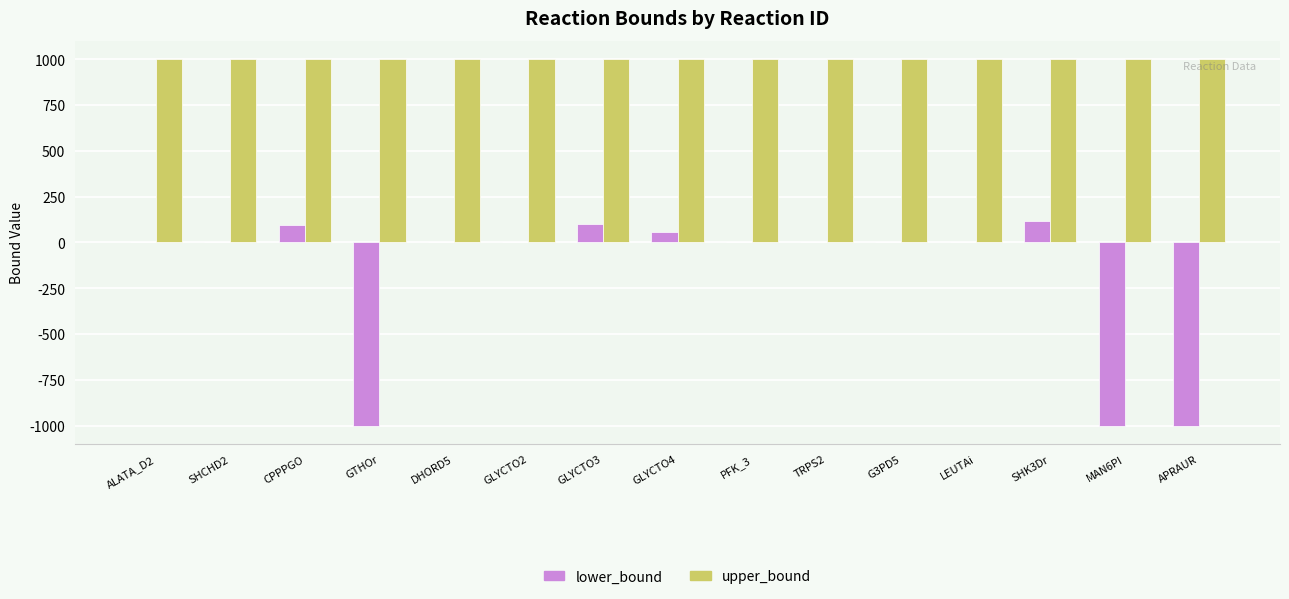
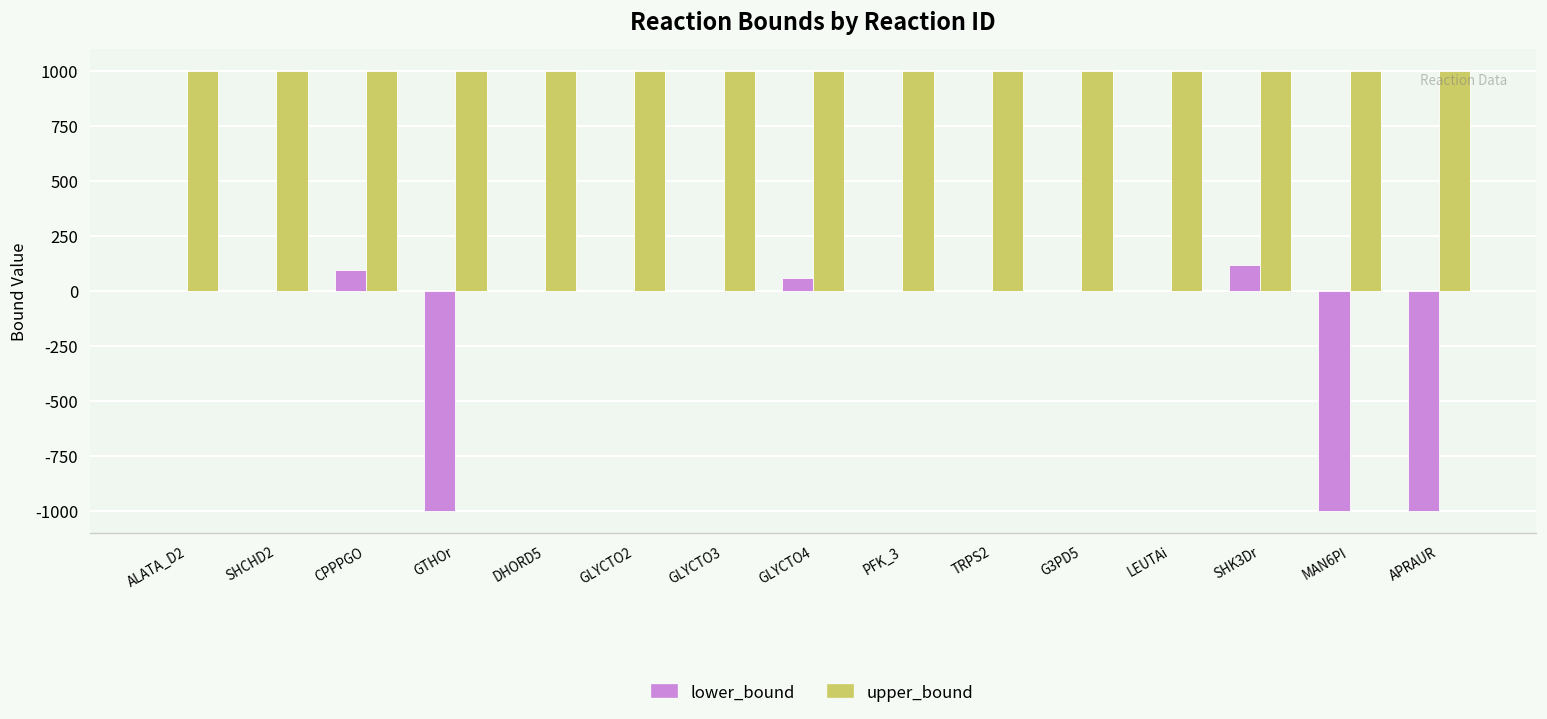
  {
    "lower_bound": {
      "ALATA_D2": 0,
      "SHCHD2": 0,
      "CPPPGO": 100,
      "GTHOr": -1000,
      "DHORD5": 0,
      "GLYCTO2": 0,
-     "GLYCTO3": 100,
+     "GLYCTO3": 0,
      "GLYCTO4": 60,
      "PFK_3": 0,
      "TRPS2": 0,
      "G3PD5": 0,
      "LEUTAi": 0,
      "SHK3Dr": 120,
      "MAN6PI": -1000,
      "APRAUR": -1000
    },
    "upper_bound": {
      "ALATA_D2": 1000,
      "SHCHD2": 1000,
      "CPPPGO": 1000,
      "GTHOr": 1000,
      "DHORD5": 1000,
      "GLYCTO2": 1000,
      "GLYCTO3": 1000,
      "GLYCTO4": 1000,
      "PFK_3": 1000,
      "TRPS2": 1000,
      "G3PD5": 1000,
      "LEUTAi": 1000,
      "SHK3Dr": 1000,
      "MAN6PI": 1000,
      "APRAUR": 1000
    }
  }
